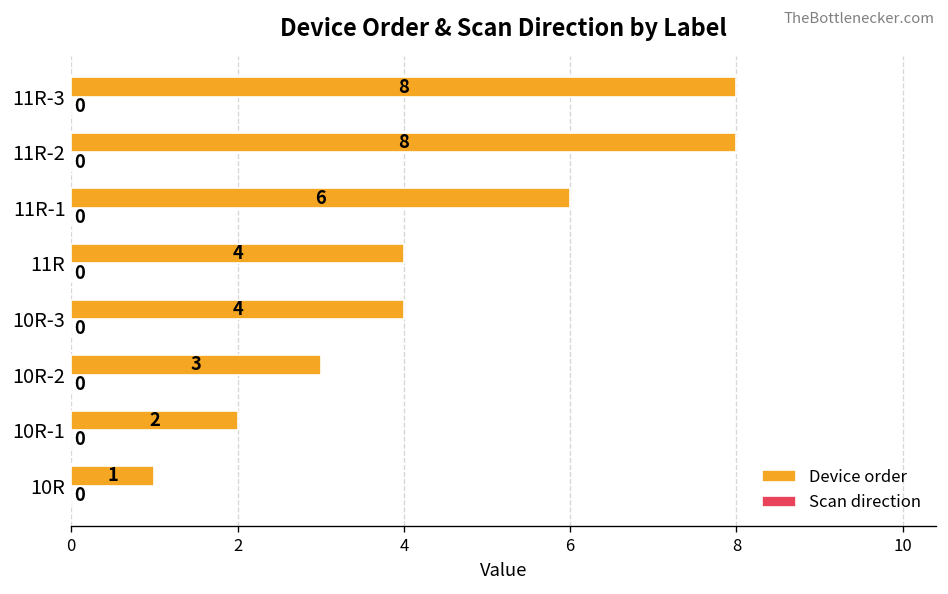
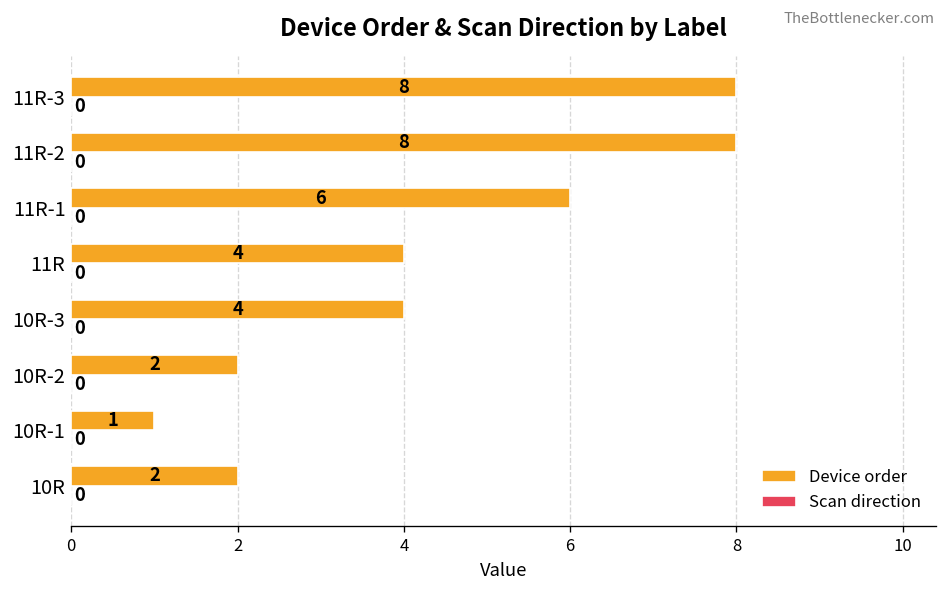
  {
    "Device order": {
      "11R-3": 8,
      "11R-2": 8,
      "11R-1": 6,
      "11R": 4,
      "10R-3": 4,
-     "10R-2": 3,
-     "10R-1": 2,
-     "10R": 1
+     "10R-2": 2,
+     "10R-1": 1,
+     "10R": 2
    },
    "Scan direction": {
      "11R-3": 0,
      "11R-2": 0,
      "11R-1": 0,
      "11R": 0,
      "10R-3": 0,
      "10R-2": 0,
      "10R-1": 0,
      "10R": 0
    }
  }
